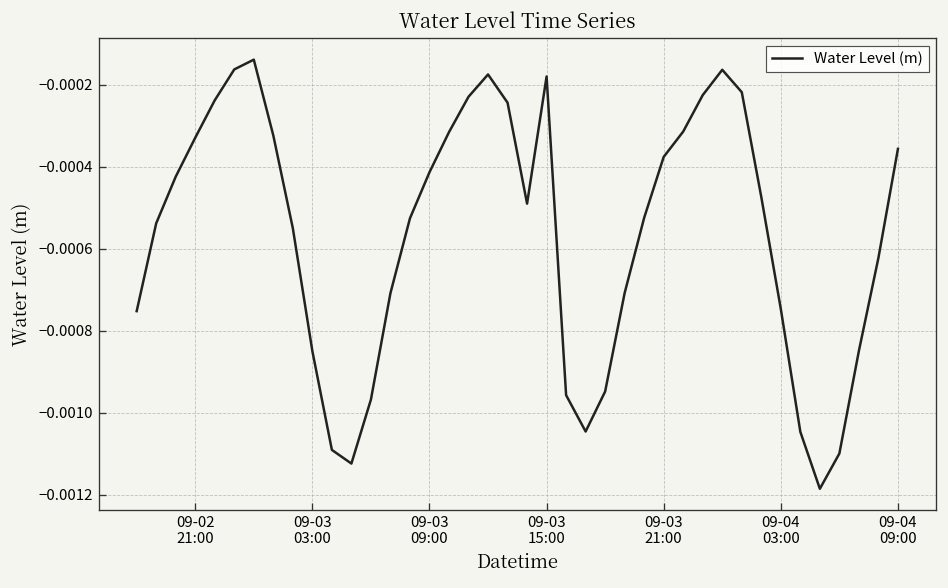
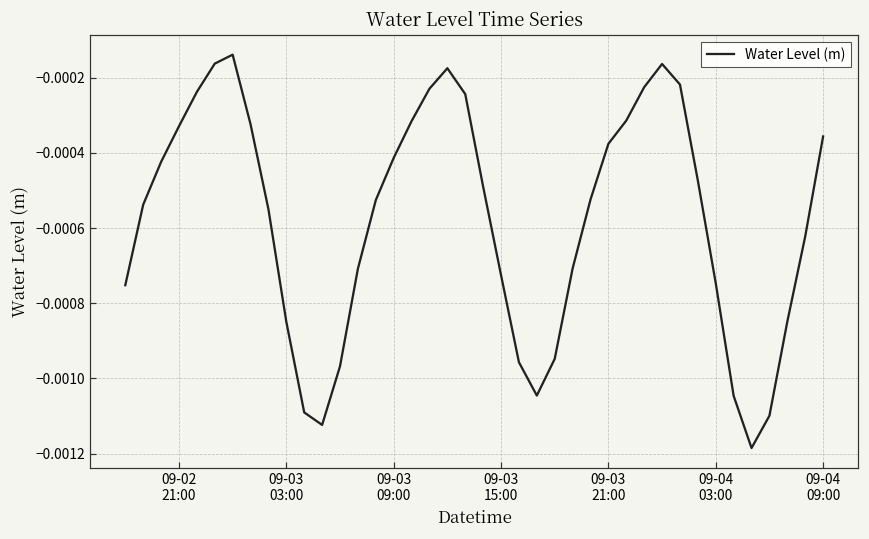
  {
    "09-02 21:00": -0.00033,
    "09-03 03:00": -0.00085,
    "09-03 09:00": -0.00041,
-   "09-03 15:00": -0.00018,
+   "09-03 15:00": -0.00073,
    "09-03 21:00": -0.00038,
    "09-04 03:00": -0.00075,
    "09-04 09:00": -0.00036
  }
